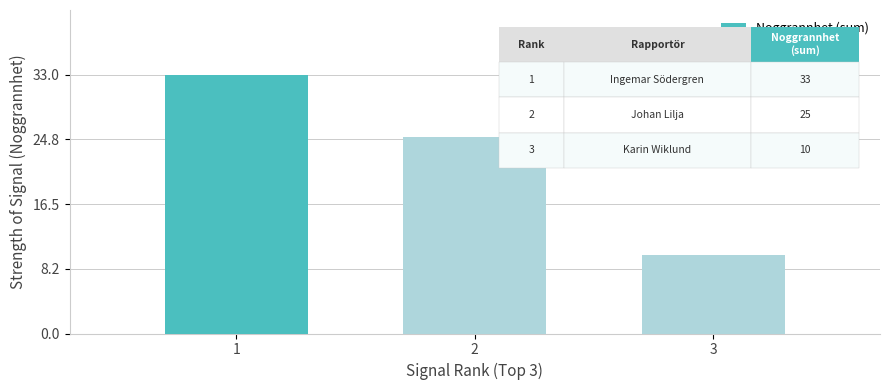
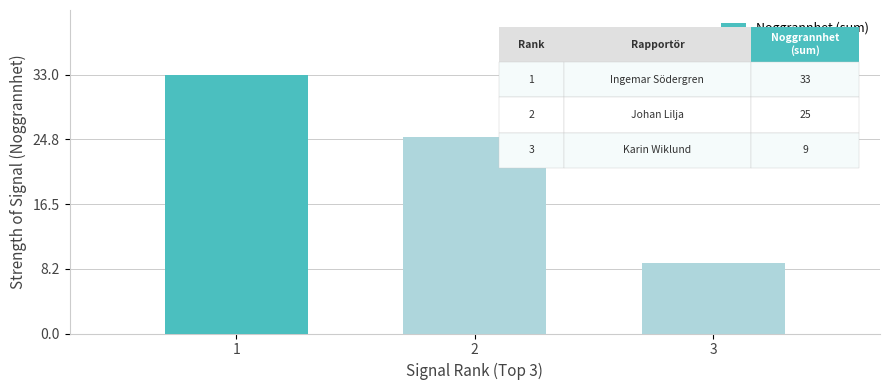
  {
-   "3": 10
+   "3": 9
  }
